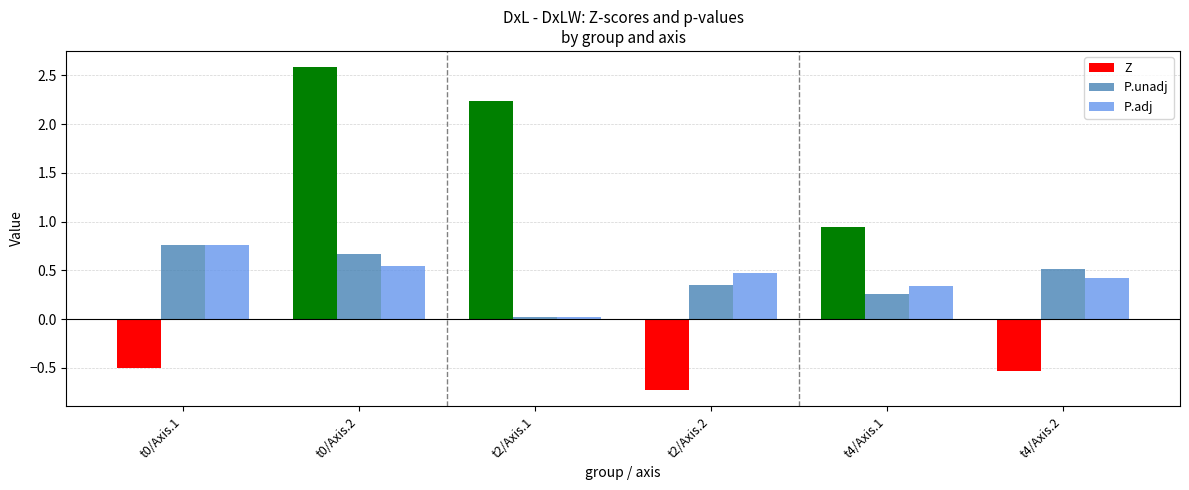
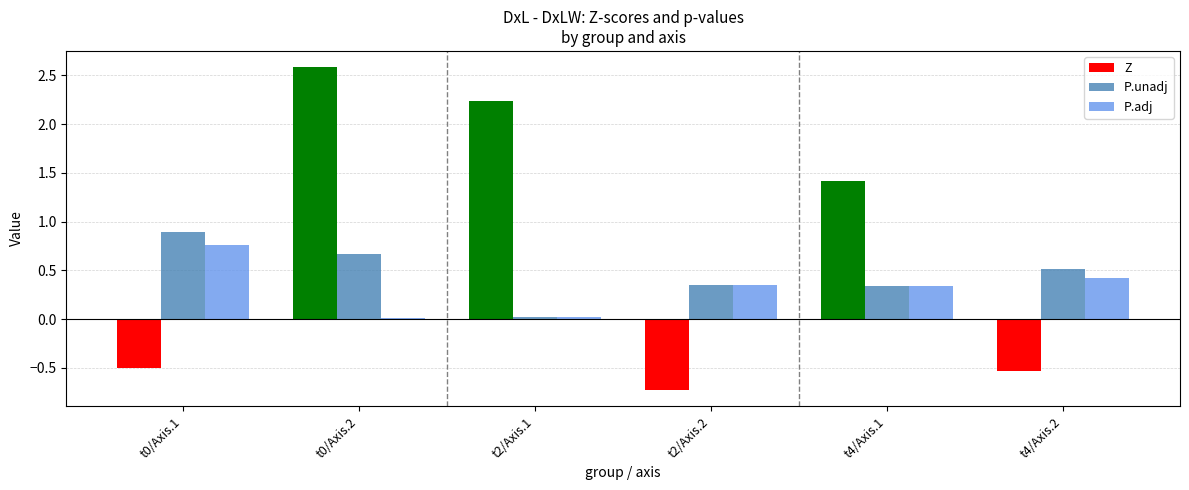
  {
    "Z": {
      "t0/Axis.1": -0.5,
      "t0/Axis.2": 2.6,
      "t2/Axis.1": 2.2,
      "t2/Axis.2": -0.7,
-     "t4/Axis.1": 0.9,
+     "t4/Axis.1": 1.4,
      "t4/Axis.2": -0.5
    },
    "P.unadj": {
-     "t0/Axis.1": 0.8,
+     "t0/Axis.1": 0.9,
      "t0/Axis.2": 0.7,
      "t2/Axis.2": 0.4,
-     "t4/Axis.1": 0.25,
+     "t4/Axis.1": 0.34,
      "t4/Axis.2": 0.5
    },
    "P.adj": {
      "t0/Axis.1": 0.8,
-     "t0/Axis.2": 0.5,
-     "t2/Axis.2": 0.5,
+     "t0/Axis.2": 0.0,
+     "t2/Axis.2": 0.4,
      "t4/Axis.1": 0.3,
      "t4/Axis.2": 0.4
    }
  }
